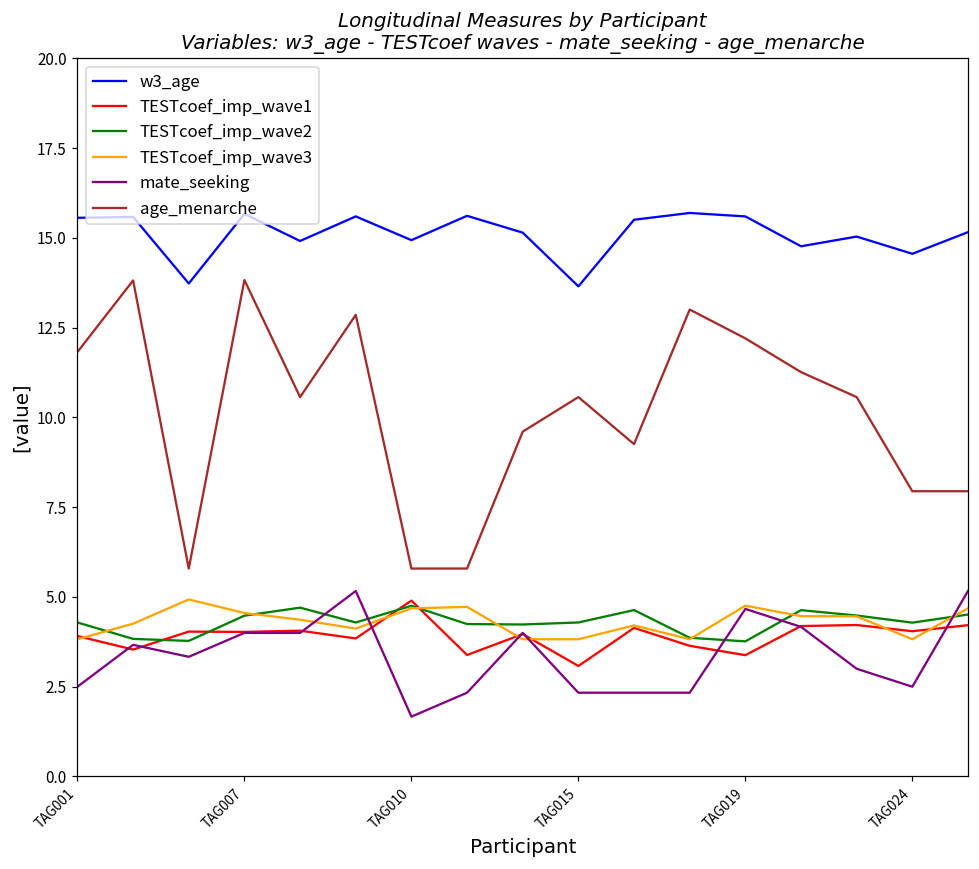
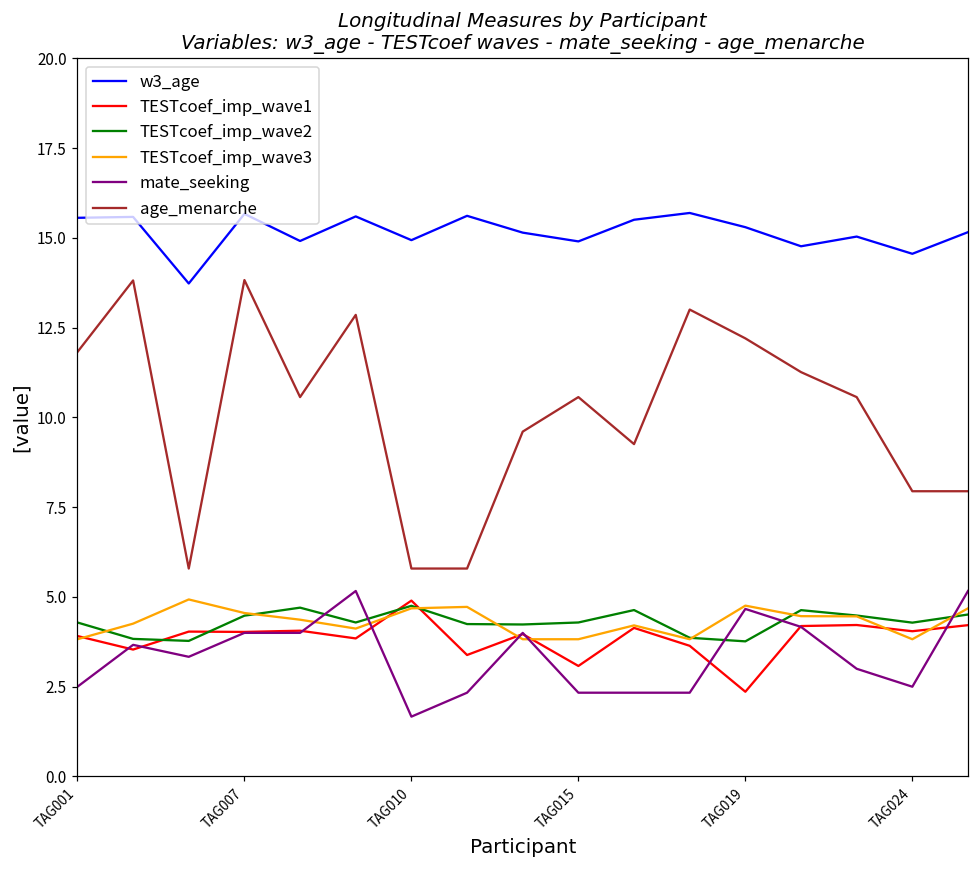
  {
    "w3_age": {
      "TAG001": 15.6,
      "TAG010": 14.9,
-     "TAG015": 13.7,
-     "TAG019": 15.6,
+     "TAG015": 14.9,
+     "TAG019": 15.3,
      "TAG024": 14.6
    },
    "TESTcoef_imp_wave1": {
      "TAG001": 3.9,
      "TAG010": 4.9,
      "TAG015": 3.1,
-     "TAG019": 3.4,
+     "TAG019": 2.4,
      "TAG024": 4.0
    },
    "TESTcoef_imp_wave2": {
      "TAG001": 4.3,
      "TAG015": 4.3,
      "TAG019": 3.8,
      "TAG024": 4.3
    },
    "TESTcoef_imp_wave3": {
      "TAG001": 3.8,
      "TAG015": 3.8,
      "TAG019": 4.8,
      "TAG024": 3.8
    },
    "mate_seeking": {
      "TAG001": 2.5,
      "TAG010": 1.7,
      "TAG015": 2.3,
      "TAG019": 4.7,
      "TAG024": 2.5
    },
    "age_menarche": {
      "TAG001": 11.8,
      "TAG007": 13.8,
      "TAG010": 5.8,
      "TAG015": 10.6,
      "TAG019": 12.2,
      "TAG024": 7.9
    }
  }
